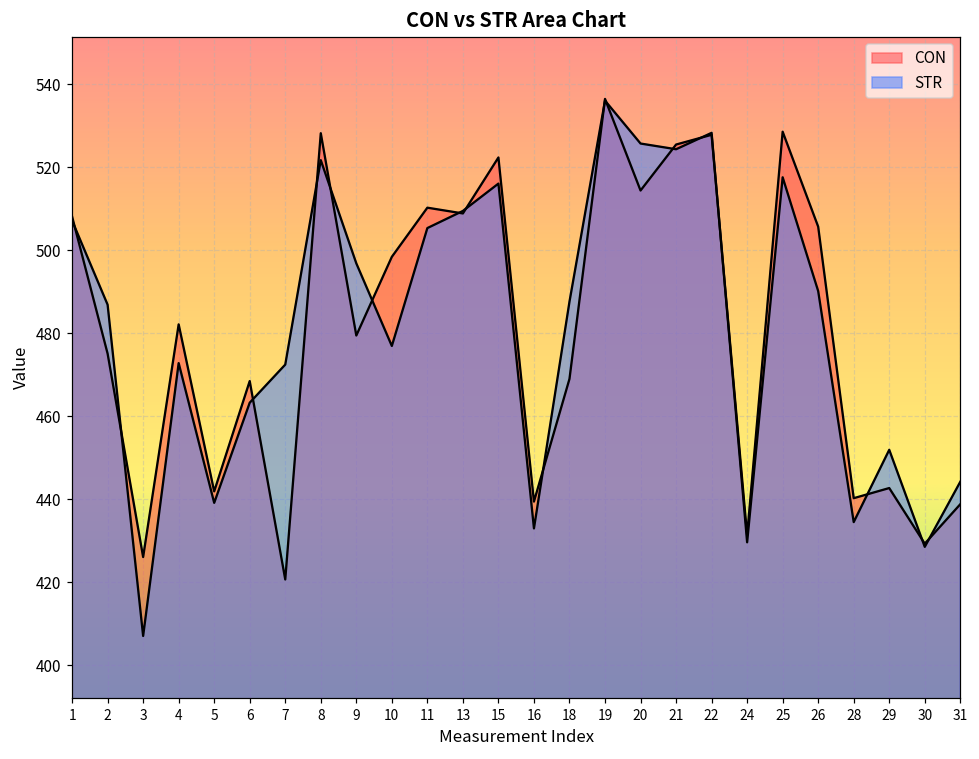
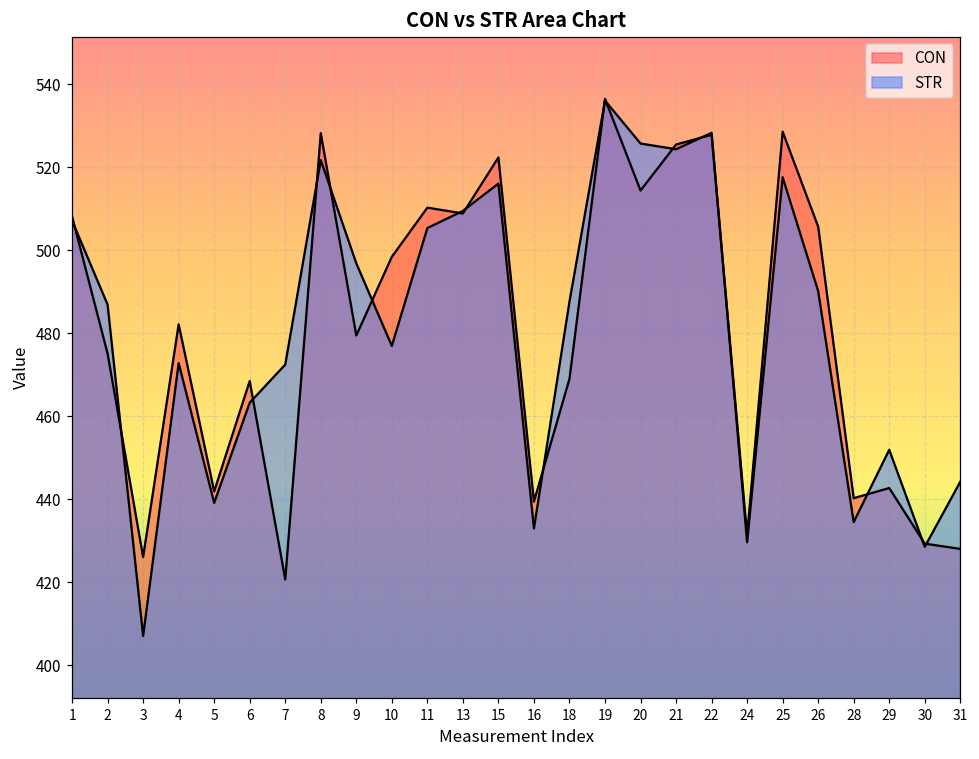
  {
    "CON": {
      "1": 508,
      "2": 475,
      "3": 426,
      "4": 482,
      "5": 442,
      "6": 469,
      "7": 421,
      "8": 528,
      "9": 479,
      "10": 498,
      "11": 510,
      "15": 522,
      "16": 439,
      "18": 469,
      "20": 514,
      "21": 526,
      "24": 431,
      "25": 529,
      "26": 506,
      "28": 440,
      "29": 443,
      "30": 429,
-     "31": 439
+     "31": 428
    },
    "STR": {
      "1": 507,
      "2": 487,
      "3": 407,
      "4": 473,
      "5": 439,
      "6": 463,
      "7": 472,
      "8": 522,
      "9": 497,
      "10": 477,
      "11": 505,
      "15": 516,
      "16": 433,
      "18": 488,
      "20": 526,
      "21": 524,
      "24": 430,
      "25": 518,
      "26": 490,
      "28": 435,
      "29": 452,
      "30": 429,
      "31": 444
    }
  }
